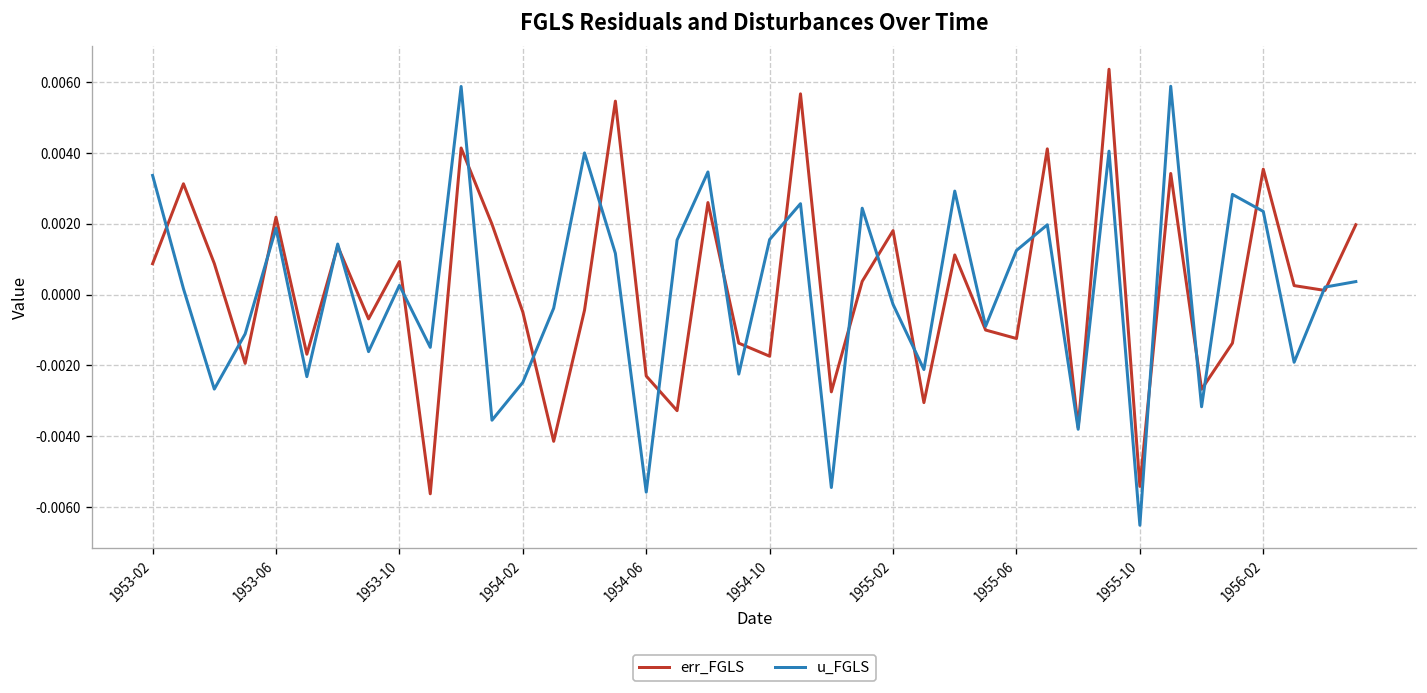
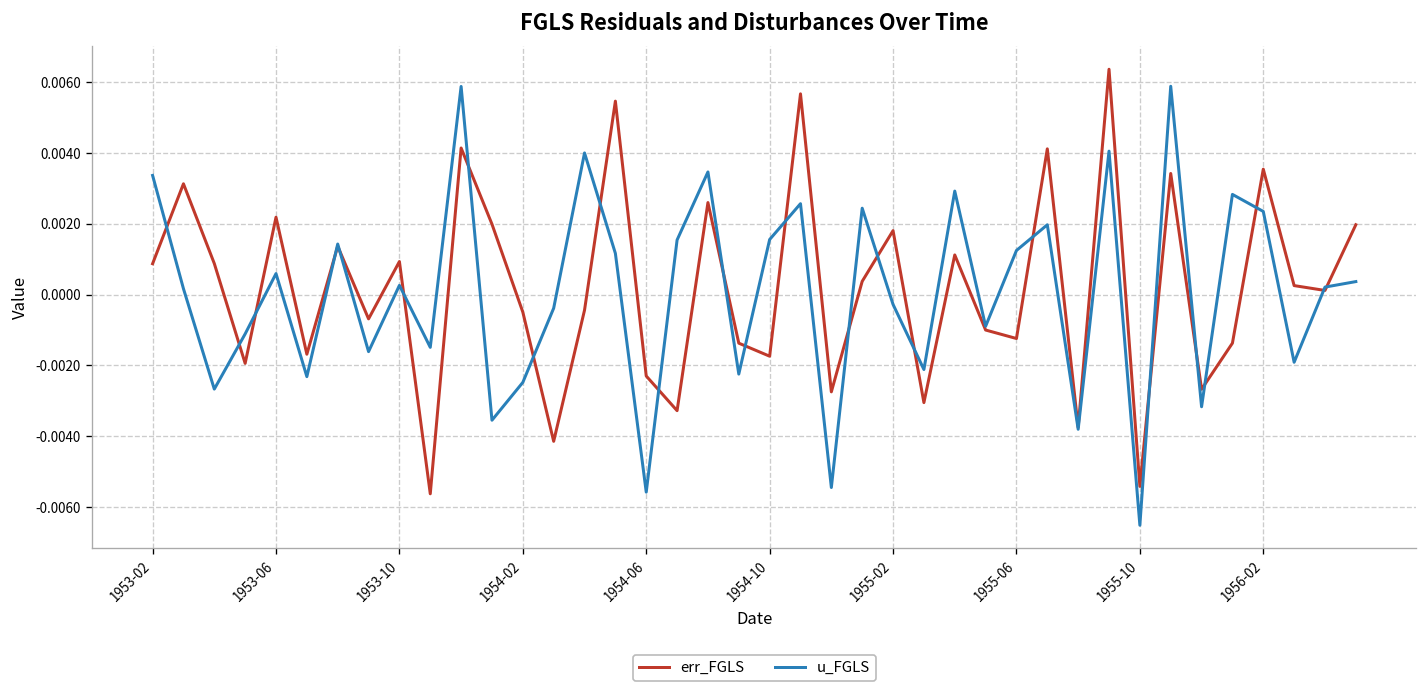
  {
    "err_FGLS": {
      "1953-02": 0.0009,
      "1953-06": 0.0022,
      "1953-10": 0.0009,
      "1954-02": -0.0005,
      "1954-06": -0.0023,
      "1954-10": -0.0017,
      "1955-02": 0.0018,
      "1955-06": -0.0012,
      "1955-10": -0.0054,
      "1956-02": 0.0035
    },
    "u_FGLS": {
      "1953-02": 0.0034,
-     "1953-06": 0.0019,
+     "1953-06": 0.0006,
      "1953-10": 0.0003,
      "1954-02": -0.0025,
      "1954-06": -0.0056,
      "1954-10": 0.0016,
      "1955-02": -0.0003,
      "1955-06": 0.0012,
      "1955-10": -0.0065,
      "1956-02": 0.0023
    }
  }
